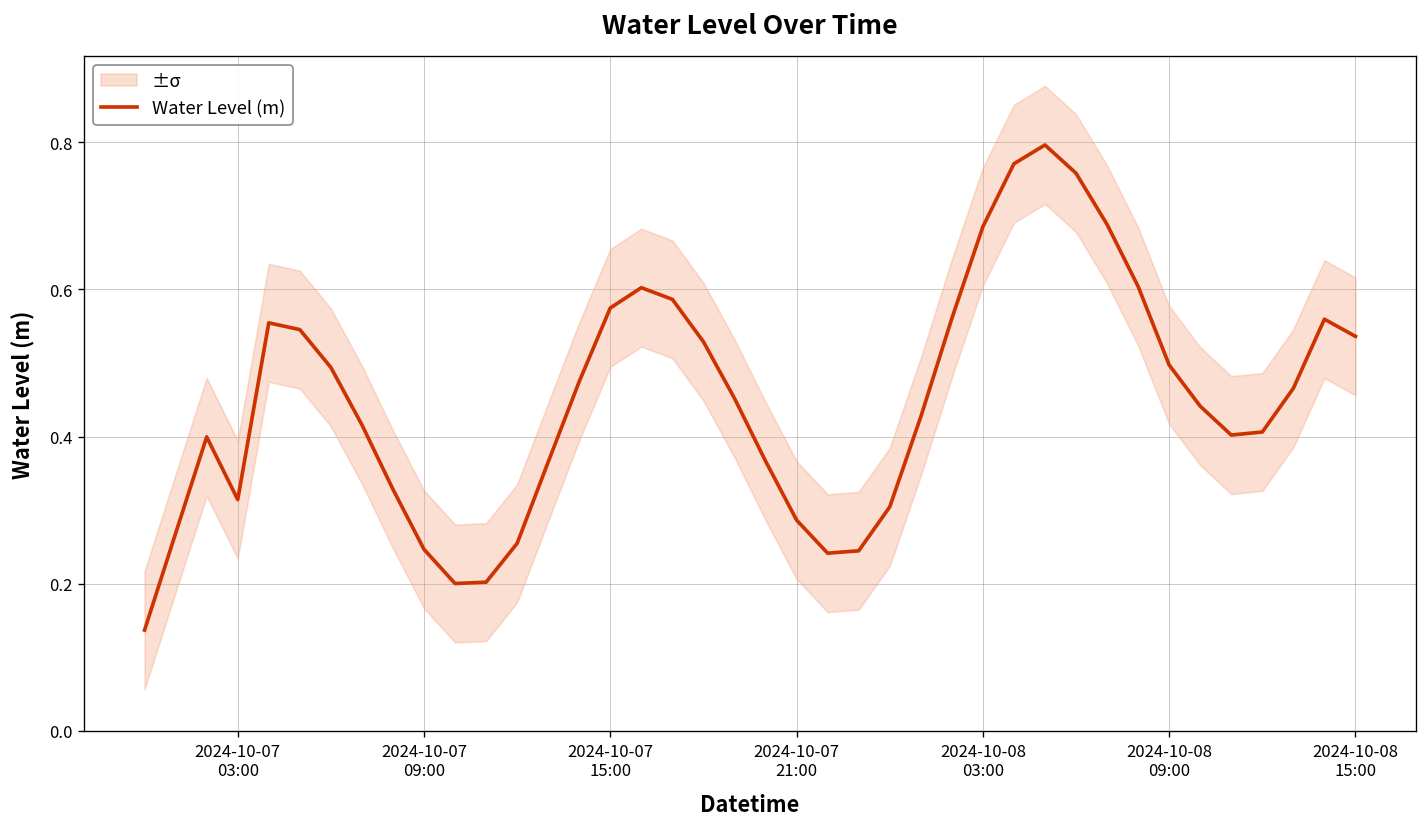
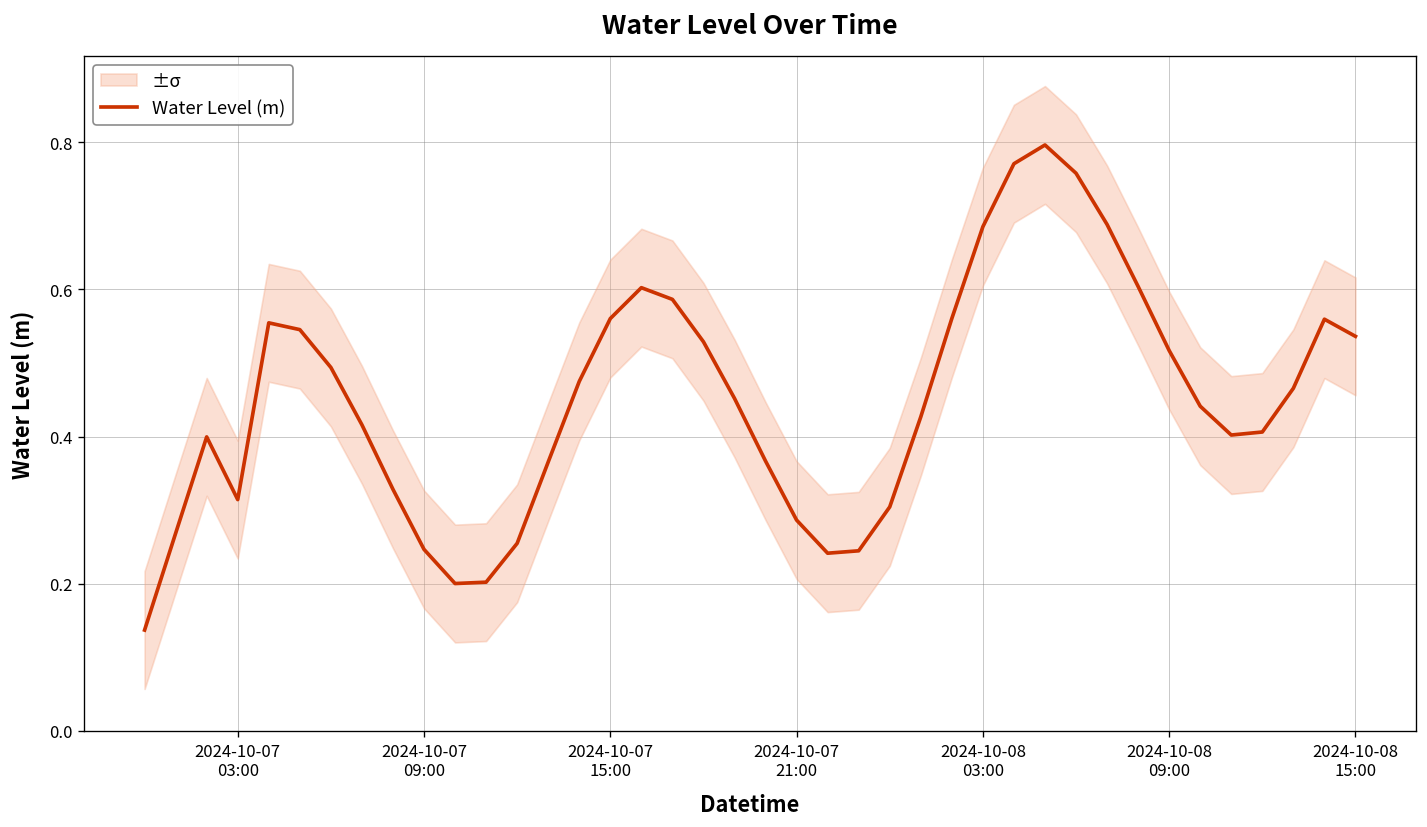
  {
    "Water Level (m)": {
      "2024-10-07 03:00": 0.31,
      "2024-10-07 09:00": 0.25,
-     "2024-10-07 15:00": 0.57,
+     "2024-10-07 15:00": 0.56,
      "2024-10-07 21:00": 0.29,
      "2024-10-08 03:00": 0.68,
-     "2024-10-08 09:00": 0.50,
+     "2024-10-08 09:00": 0.52,
      "2024-10-08 15:00": 0.54
    }
  }
